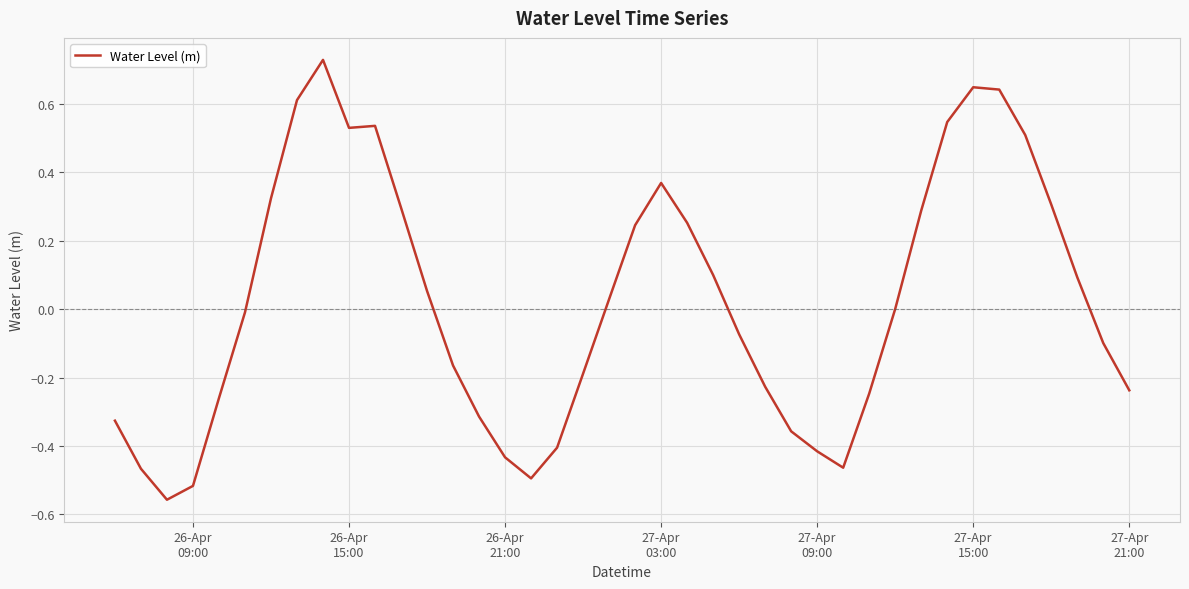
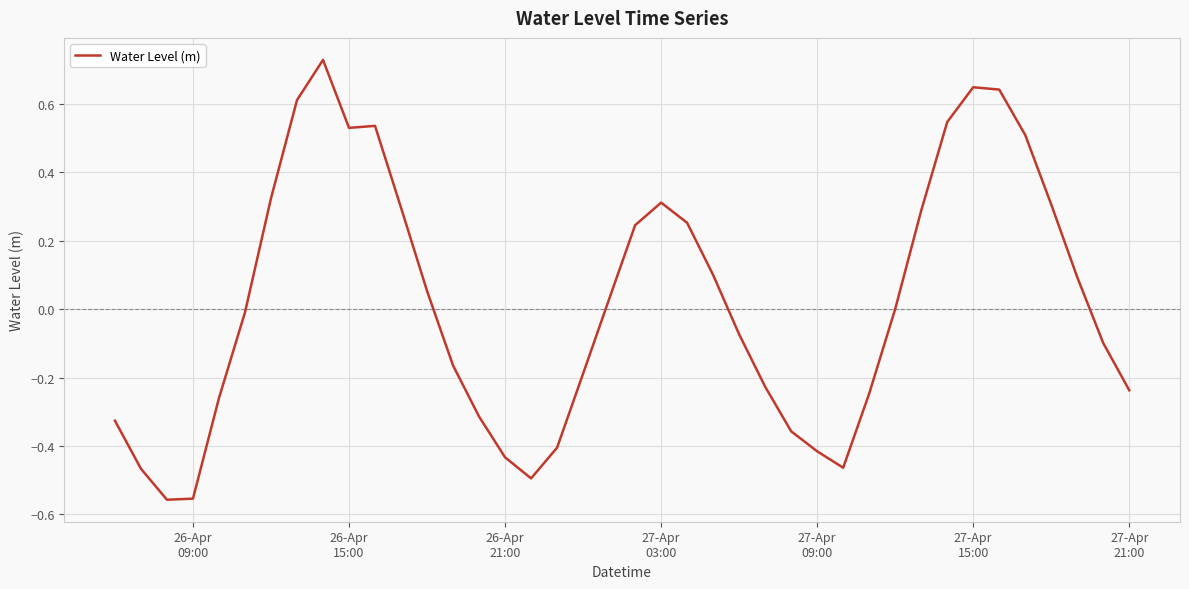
  {
-   "26-Apr 09:00": -0.52,
+   "26-Apr 09:00": -0.55,
    "26-Apr 15:00": 0.53,
    "26-Apr 21:00": -0.43,
-   "27-Apr 03:00": 0.37,
+   "27-Apr 03:00": 0.31,
    "27-Apr 09:00": -0.42,
    "27-Apr 15:00": 0.65,
    "27-Apr 21:00": -0.24
  }
